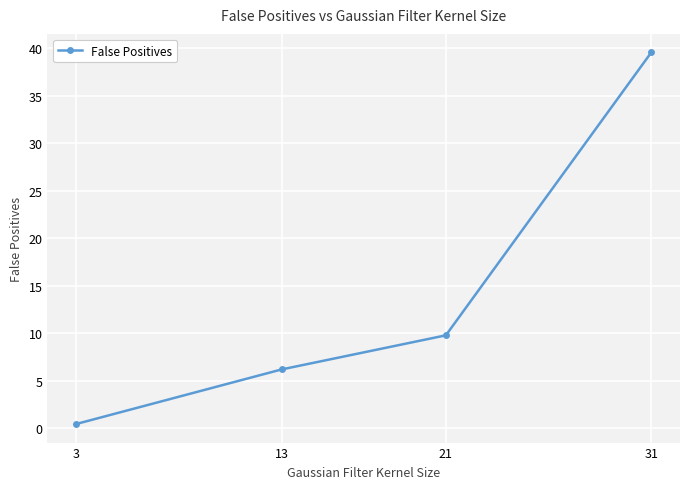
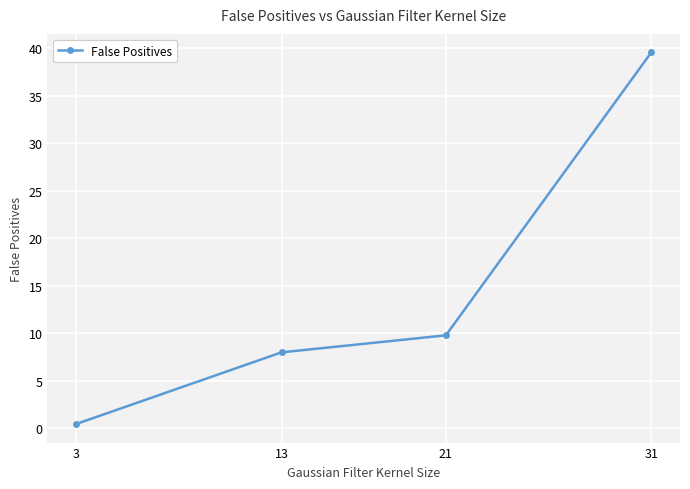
  {
    "3": 0,
-   "13": 6,
+   "13": 8,
    "21": 10,
    "31": 40
  }
